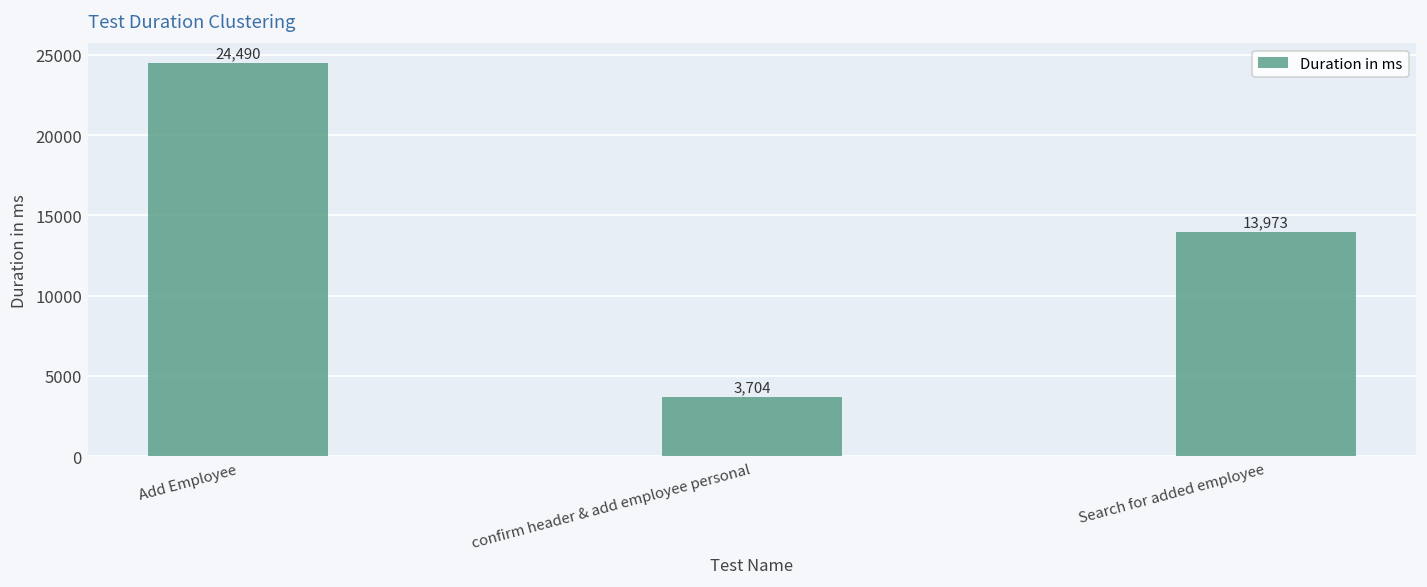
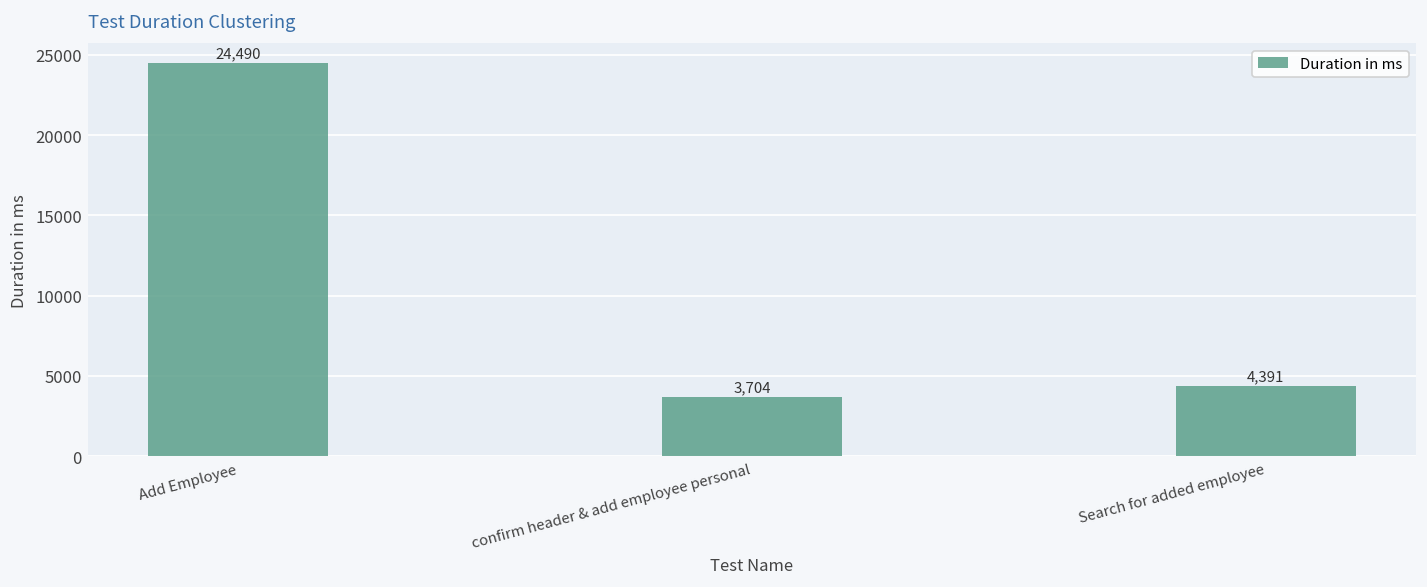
  {
    "Add Employee": "24,490",
    "confirm header & add employee personal": "3,704",
-   "Search for added employee": "13,973"
+   "Search for added employee": "4,391"
  }
